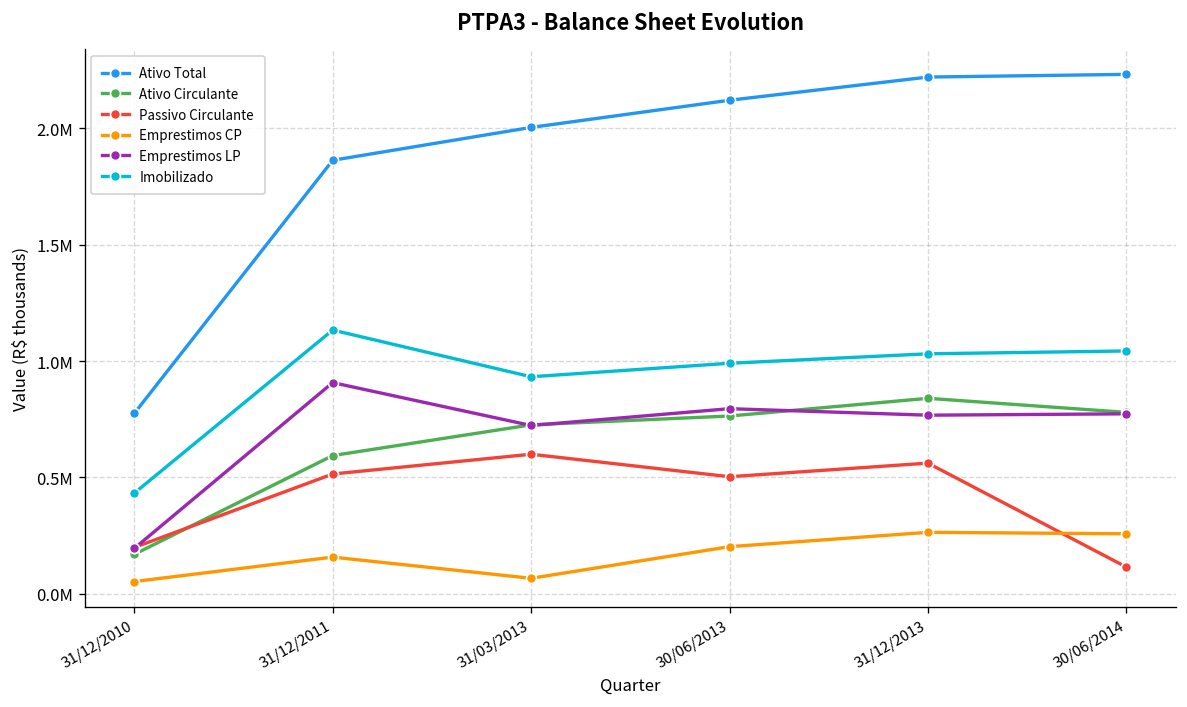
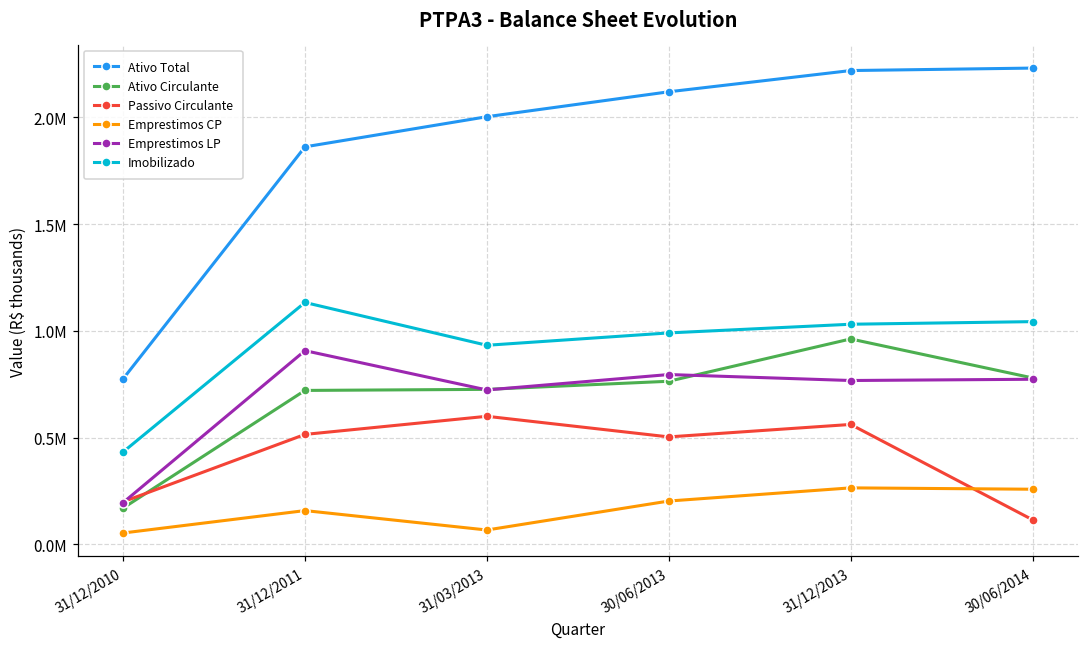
  {
    "Ativo Circulante": {
      "31/12/2010": 170000,
-     "31/12/2011": 590000,
+     "31/12/2011": 720000,
      "30/06/2013": 760000,
-     "31/12/2013": 840000
+     "31/12/2013": 960000
    },
    "Passivo Circulante": {
      "31/12/2011": 510000,
      "31/03/2013": 600000,
      "30/06/2013": 500000,
      "31/12/2013": 560000,
      "30/06/2014": 120000
    },
    "Emprestimos CP": {
      "31/12/2010": 50000,
      "31/12/2011": 160000,
      "31/03/2013": 70000,
      "30/06/2013": 200000,
      "31/12/2013": 260000,
      "30/06/2014": 260000
    },
    "Emprestimos LP": {
      "31/12/2011": 910000,
      "30/06/2013": 800000,
      "31/12/2013": 770000
    }
  }
